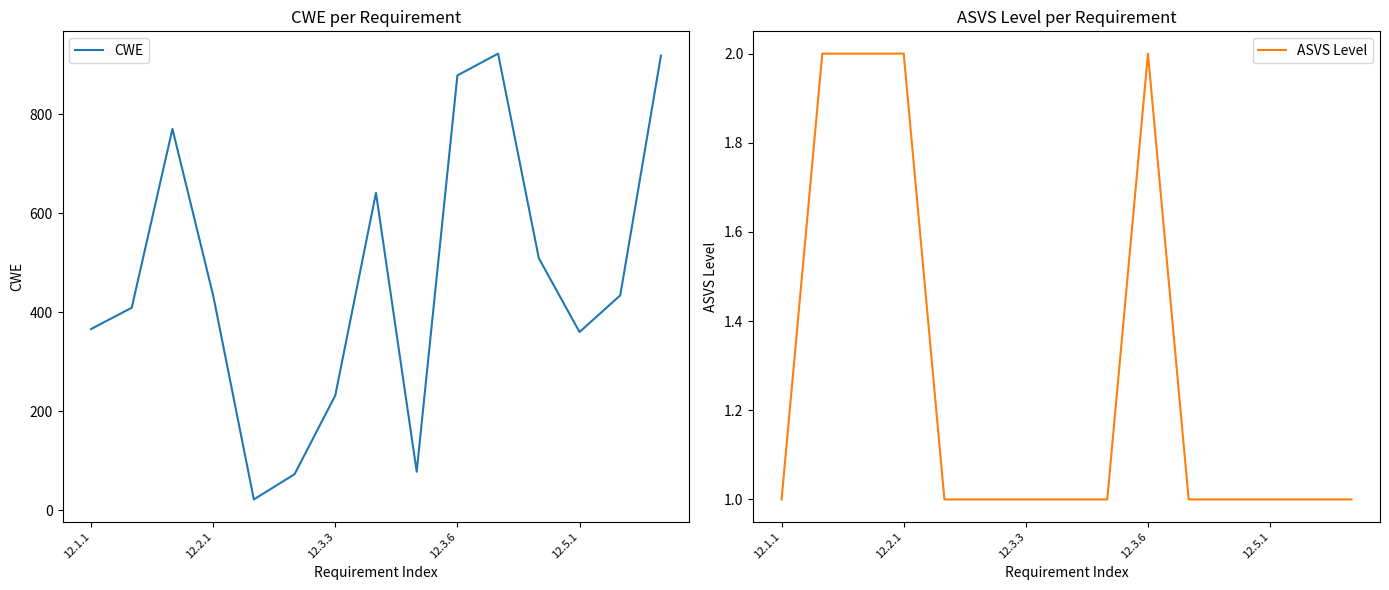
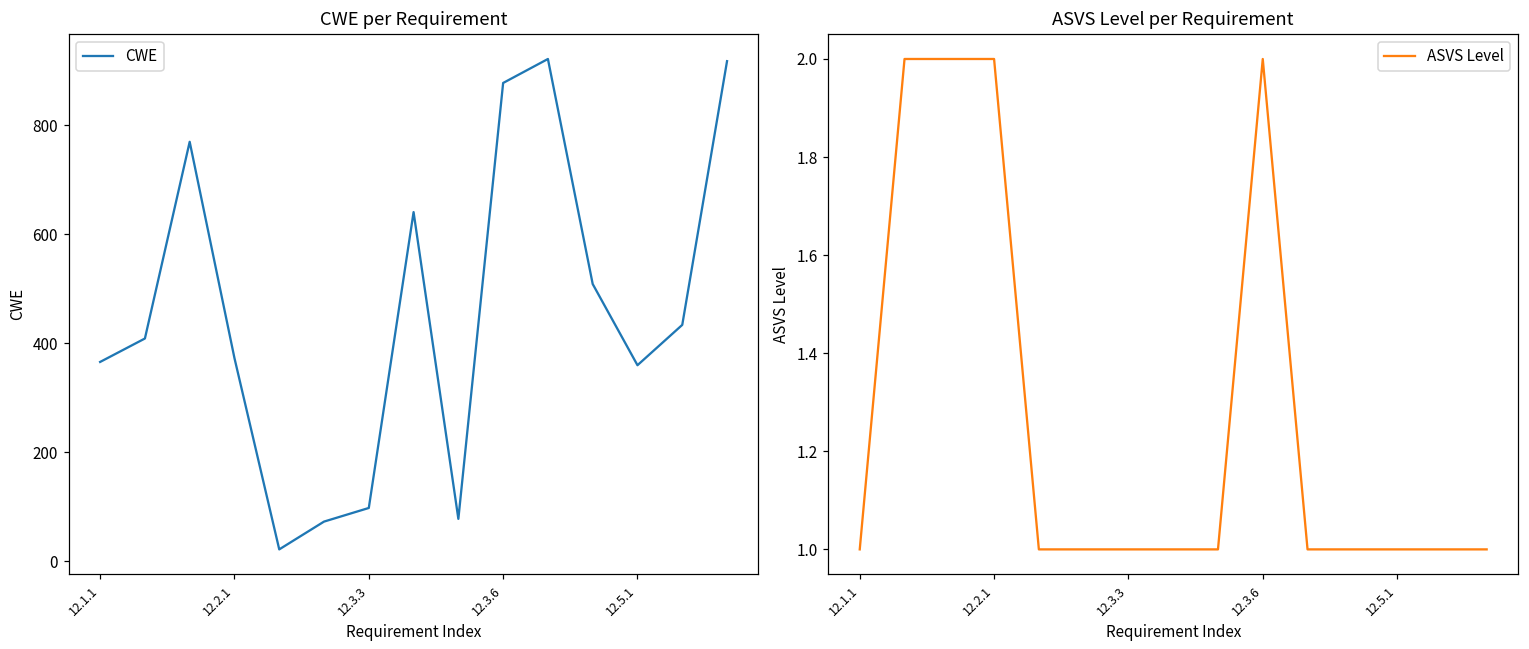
  {
    "CWE per Requirement": {
      "12.1.1": 370,
-     "12.2.1": 430,
-     "12.3.3": 230,
+     "12.2.1": 370,
+     "12.3.3": 100,
      "12.3.6": 880,
      "12.5.1": 360
    },
    "ASVS Level per Requirement": {
      "12.1.1": 1.00,
      "12.2.1": 2.00,
      "12.3.3": 1.00,
      "12.3.6": 2.00,
      "12.5.1": 1.00
    }
  }
